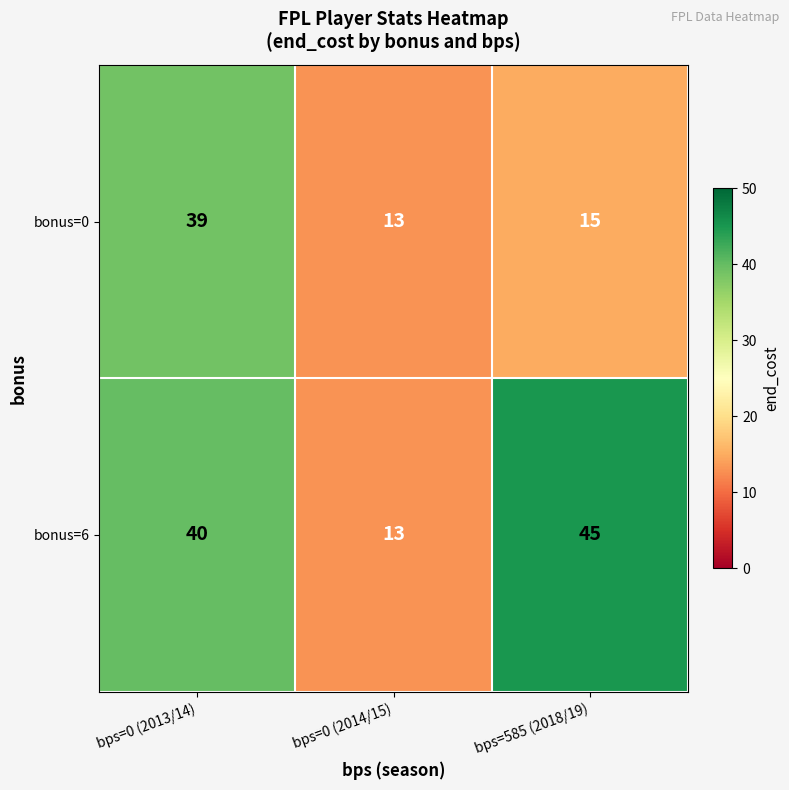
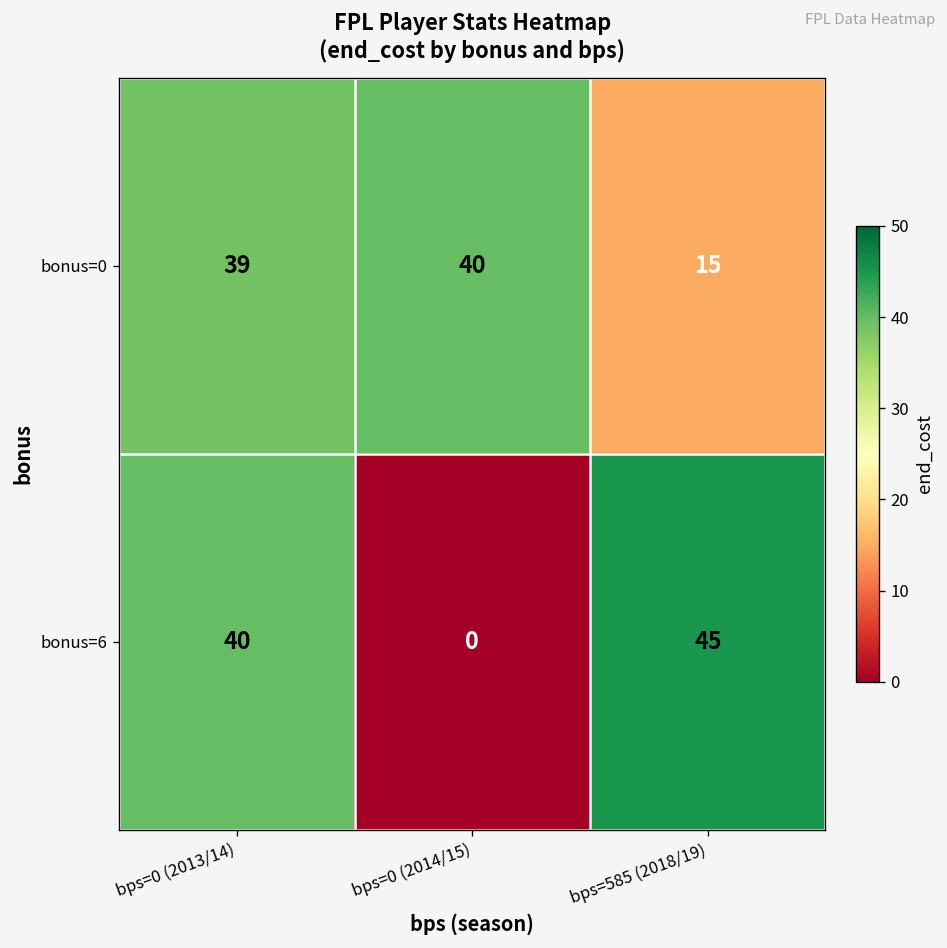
  {
    "bonus=0": {
      "bps=0 (2013/14)": 39,
-     "bps=0 (2014/15)": 13,
+     "bps=0 (2014/15)": 40,
      "bps=585 (2018/19)": 15
    },
    "bonus=6": {
      "bps=0 (2013/14)": 40,
-     "bps=0 (2014/15)": 13,
+     "bps=0 (2014/15)": 0,
      "bps=585 (2018/19)": 45
    }
  }
